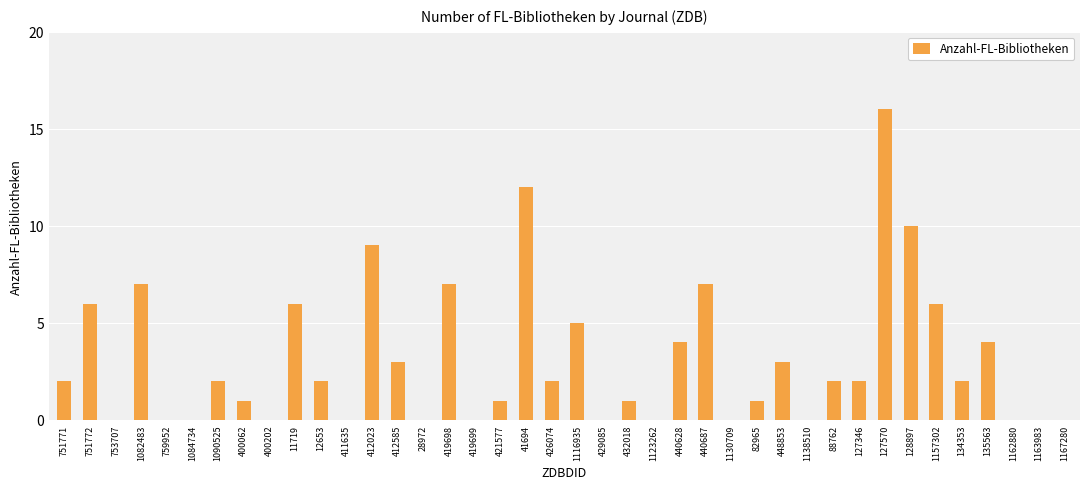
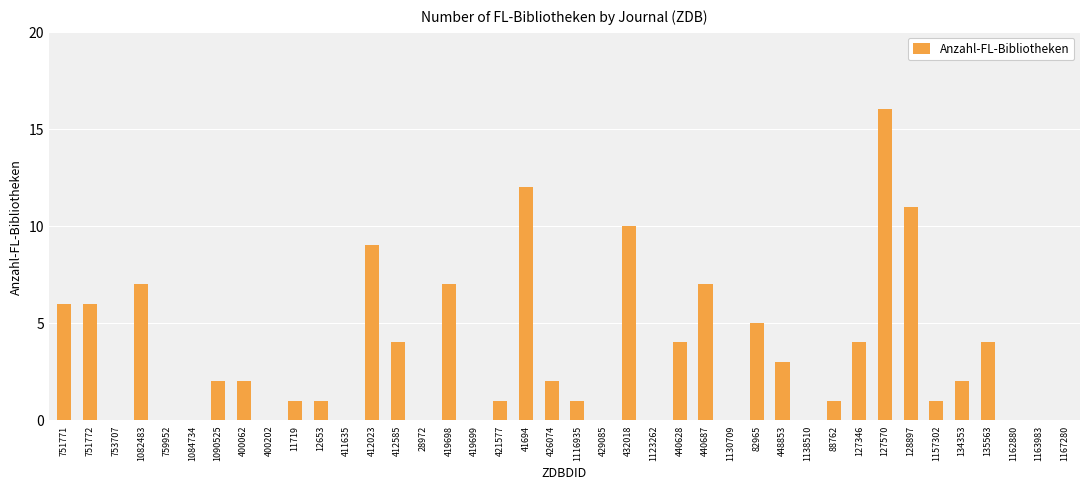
  {
-   "751771": 2,
+   "751771": 6,
    "751772": 6,
    "753707": 0,
    "1082483": 7,
    "759952": 0,
    "1084734": 0,
    "1090525": 2,
-   "400062": 1,
+   "400062": 2,
    "400202": 0,
-   "11719": 6,
-   "12653": 2,
+   "11719": 1,
+   "12653": 1,
    "411635": 0,
    "412023": 9,
-   "412585": 3,
+   "412585": 4,
    "28972": 0,
    "419698": 7,
    "419699": 0,
    "421577": 1,
    "41694": 12,
    "426074": 2,
-   "1116935": 5,
+   "1116935": 1,
    "429085": 0,
-   "432018": 1,
+   "432018": 10,
    "1123262": 0,
    "440628": 4,
    "440687": 7,
    "1130709": 0,
-   "82965": 1,
+   "82965": 5,
    "448853": 3,
    "1138510": 0,
-   "88762": 2,
-   "127346": 2,
+   "88762": 1,
+   "127346": 4,
    "127570": 16,
-   "128897": 10,
-   "1157302": 6,
+   "128897": 11,
+   "1157302": 1,
    "134353": 2,
    "135563": 4,
    "1162880": 0,
    "1163983": 0,
    "1167280": 0
  }
